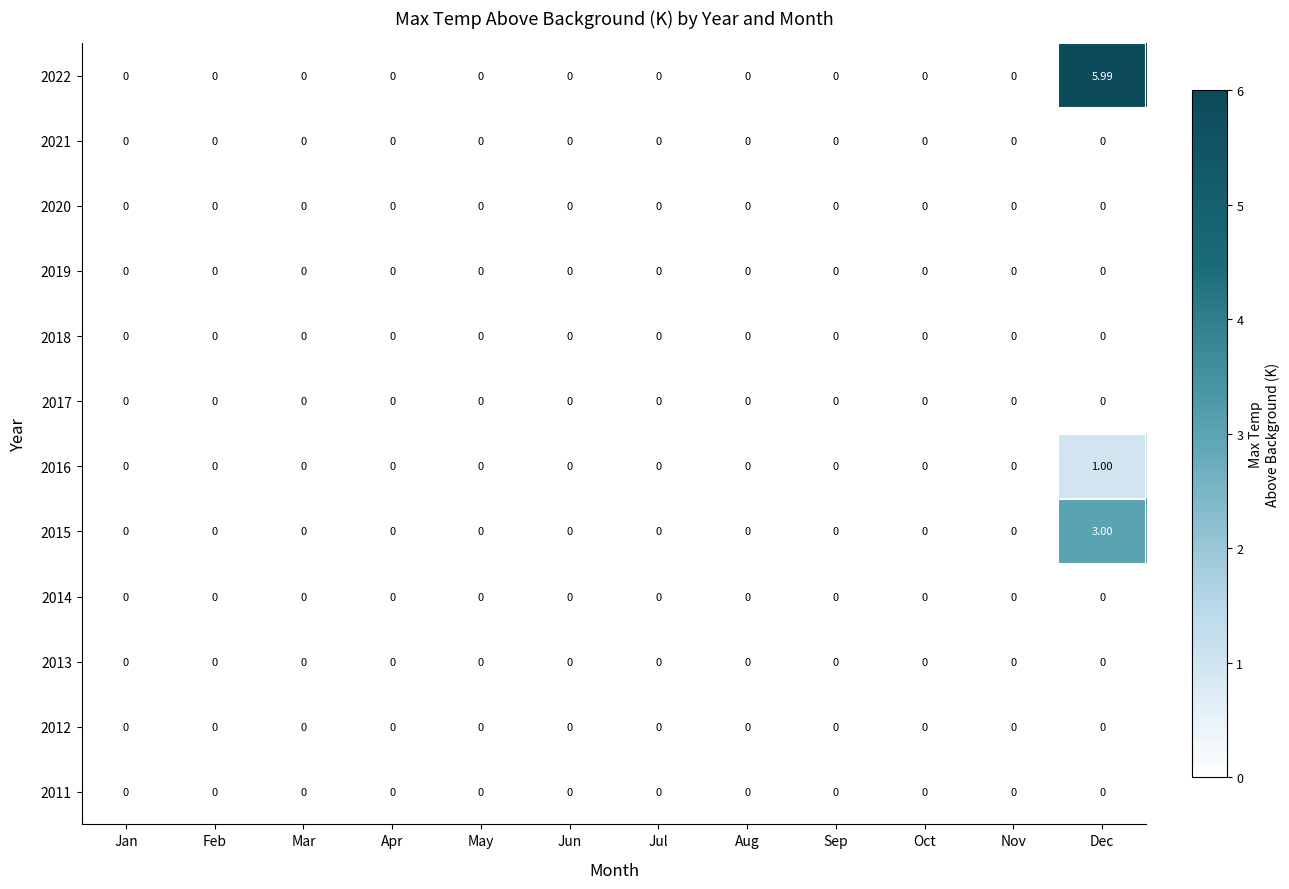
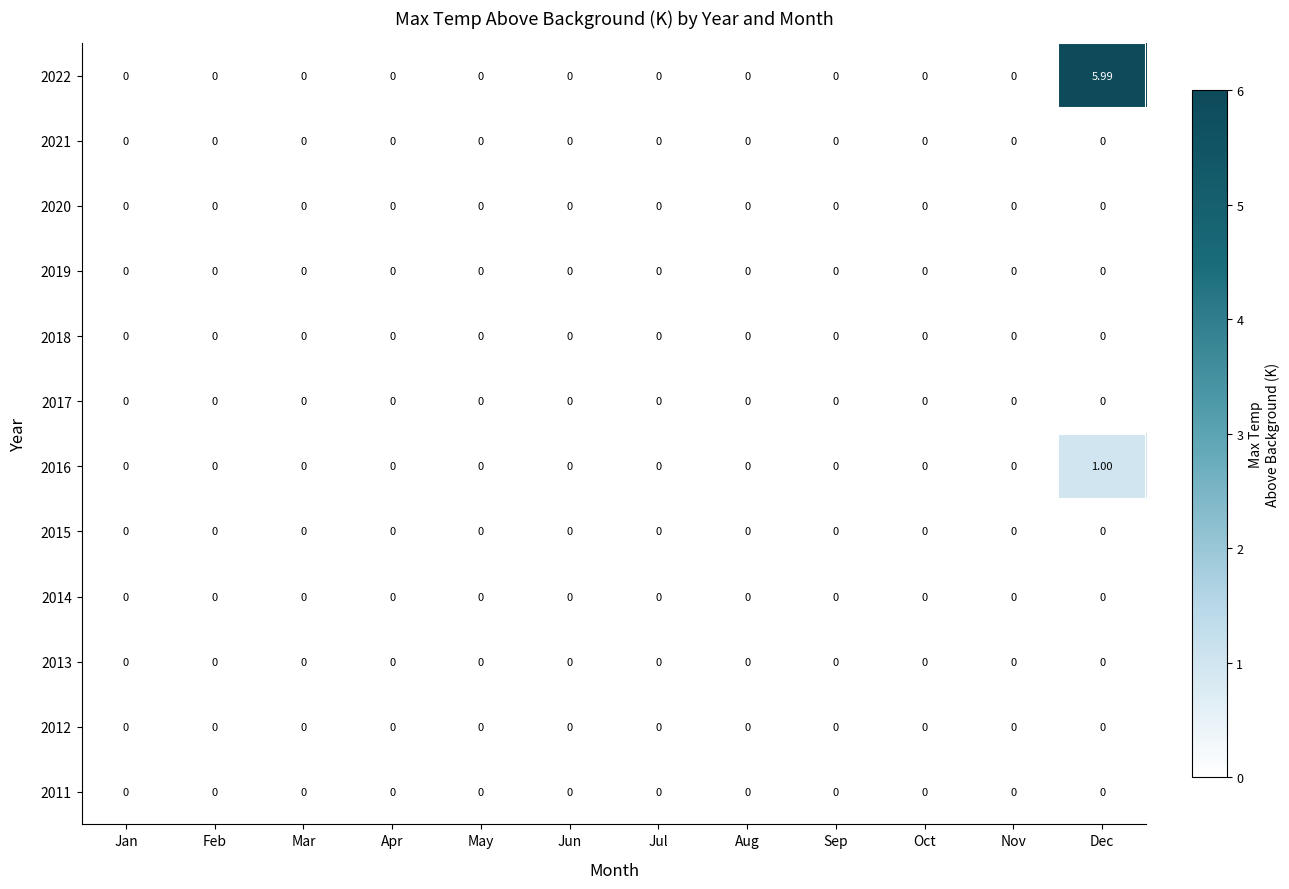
  {
    "2022": {
      "Jan": 0,
      "Feb": 0,
      "Mar": 0,
      "Apr": 0,
      "May": 0,
      "Jun": 0,
      "Jul": 0,
      "Aug": 0,
      "Sep": 0,
      "Oct": 0,
      "Nov": 0,
      "Dec": 5.99
    },
    "2021": {
      "Jan": 0,
      "Feb": 0,
      "Mar": 0,
      "Apr": 0,
      "May": 0,
      "Jun": 0,
      "Jul": 0,
      "Aug": 0,
      "Sep": 0,
      "Oct": 0,
      "Nov": 0,
      "Dec": 0
    },
    "2020": {
      "Jan": 0,
      "Feb": 0,
      "Mar": 0,
      "Apr": 0,
      "May": 0,
      "Jun": 0,
      "Jul": 0,
      "Aug": 0,
      "Sep": 0,
      "Oct": 0,
      "Nov": 0,
      "Dec": 0
    },
    "2019": {
      "Jan": 0,
      "Feb": 0,
      "Mar": 0,
      "Apr": 0,
      "May": 0,
      "Jun": 0,
      "Jul": 0,
      "Aug": 0,
      "Sep": 0,
      "Oct": 0,
      "Nov": 0,
      "Dec": 0
    },
    "2018": {
      "Jan": 0,
      "Feb": 0,
      "Mar": 0,
      "Apr": 0,
      "May": 0,
      "Jun": 0,
      "Jul": 0,
      "Aug": 0,
      "Sep": 0,
      "Oct": 0,
      "Nov": 0,
      "Dec": 0
    },
    "2017": {
      "Jan": 0,
      "Feb": 0,
      "Mar": 0,
      "Apr": 0,
      "May": 0,
      "Jun": 0,
      "Jul": 0,
      "Aug": 0,
      "Sep": 0,
      "Oct": 0,
      "Nov": 0,
      "Dec": 0
    },
    "2016": {
      "Jan": 0,
      "Feb": 0,
      "Mar": 0,
      "Apr": 0,
      "May": 0,
      "Jun": 0,
      "Jul": 0,
      "Aug": 0,
      "Sep": 0,
      "Oct": 0,
      "Nov": 0,
      "Dec": 1.00
    },
    "2015": {
      "Jan": 0,
      "Feb": 0,
      "Mar": 0,
      "Apr": 0,
      "May": 0,
      "Jun": 0,
      "Jul": 0,
      "Aug": 0,
      "Sep": 0,
      "Oct": 0,
      "Nov": 0,
-     "Dec": 3.00
+     "Dec": 0
    },
    "2014": {
      "Jan": 0,
      "Feb": 0,
      "Mar": 0,
      "Apr": 0,
      "May": 0,
      "Jun": 0,
      "Jul": 0,
      "Aug": 0,
      "Sep": 0,
      "Oct": 0,
      "Nov": 0,
      "Dec": 0
    },
    "2013": {
      "Jan": 0,
      "Feb": 0,
      "Mar": 0,
      "Apr": 0,
      "May": 0,
      "Jun": 0,
      "Jul": 0,
      "Aug": 0,
      "Sep": 0,
      "Oct": 0,
      "Nov": 0,
      "Dec": 0
    },
    "2012": {
      "Jan": 0,
      "Feb": 0,
      "Mar": 0,
      "Apr": 0,
      "May": 0,
      "Jun": 0,
      "Jul": 0,
      "Aug": 0,
      "Sep": 0,
      "Oct": 0,
      "Nov": 0,
      "Dec": 0
    },
    "2011": {
      "Jan": 0,
      "Feb": 0,
      "Mar": 0,
      "Apr": 0,
      "May": 0,
      "Jun": 0,
      "Jul": 0,
      "Aug": 0,
      "Sep": 0,
      "Oct": 0,
      "Nov": 0,
      "Dec": 0
    }
  }
